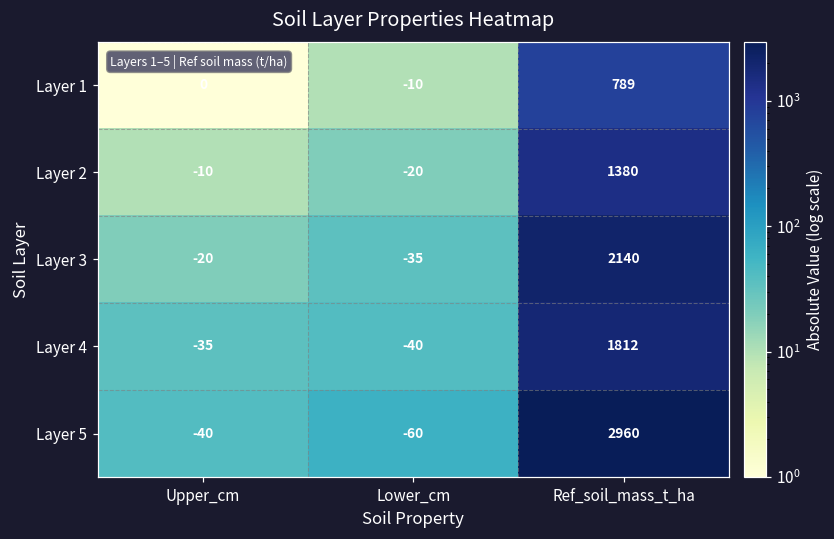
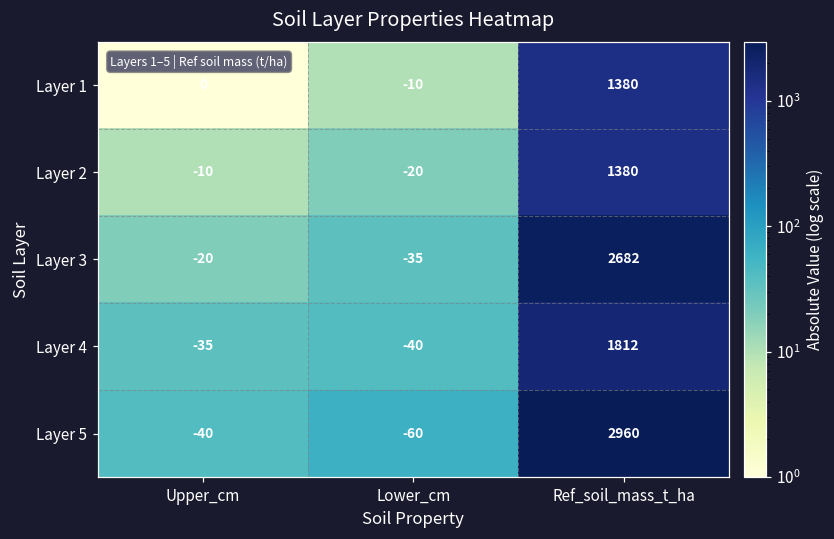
  {
    "Layer 1": {
      "Lower_cm": -10,
-     "Ref_soil_mass_t_ha": 789
+     "Ref_soil_mass_t_ha": 1380
    },
    "Layer 2": {
      "Upper_cm": -10,
      "Lower_cm": -20,
      "Ref_soil_mass_t_ha": 1380
    },
    "Layer 3": {
      "Upper_cm": -20,
      "Lower_cm": -35,
-     "Ref_soil_mass_t_ha": 2140
+     "Ref_soil_mass_t_ha": 2682
    },
    "Layer 4": {
      "Upper_cm": -35,
      "Lower_cm": -40,
      "Ref_soil_mass_t_ha": 1812
    },
    "Layer 5": {
      "Upper_cm": -40,
      "Lower_cm": -60,
      "Ref_soil_mass_t_ha": 2960
    }
  }
